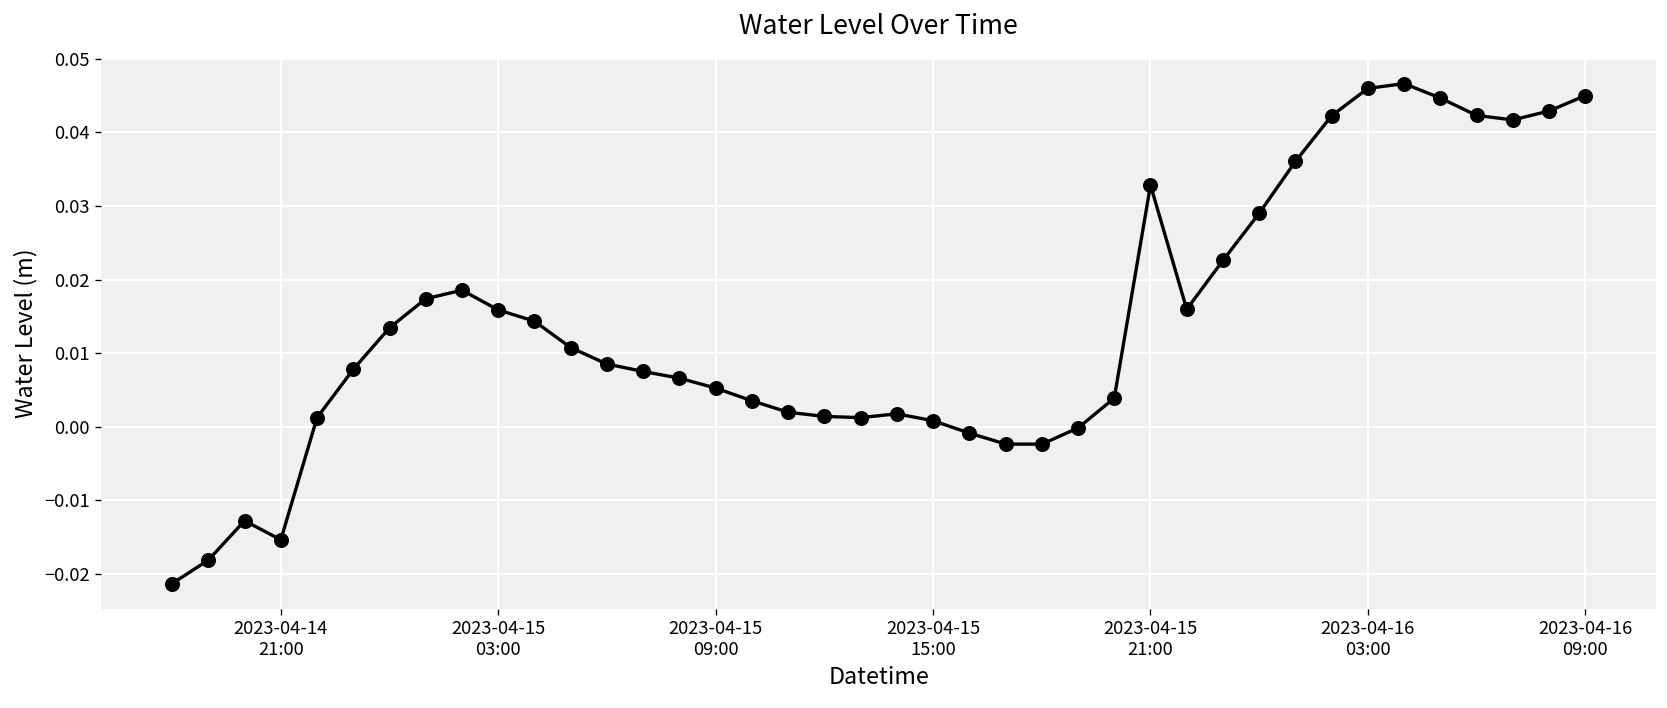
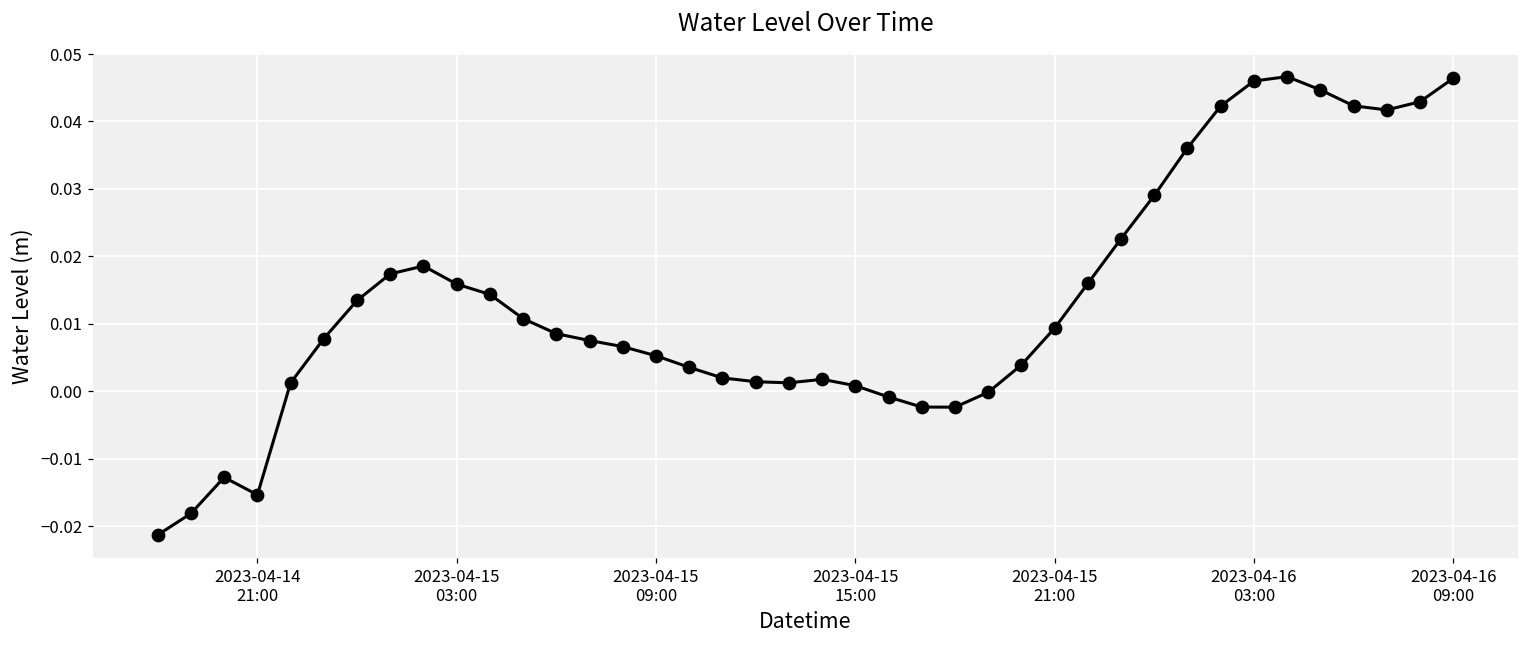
  {
    "2023-04-14 21:00": -0.015,
    "2023-04-15 03:00": 0.016,
    "2023-04-15 09:00": 0.005,
    "2023-04-15 15:00": 0.001,
-   "2023-04-15 21:00": 0.033,
+   "2023-04-15 21:00": 0.009,
    "2023-04-16 03:00": 0.046,
-   "2023-04-16 09:00": 0.045
+   "2023-04-16 09:00": 0.046
  }
